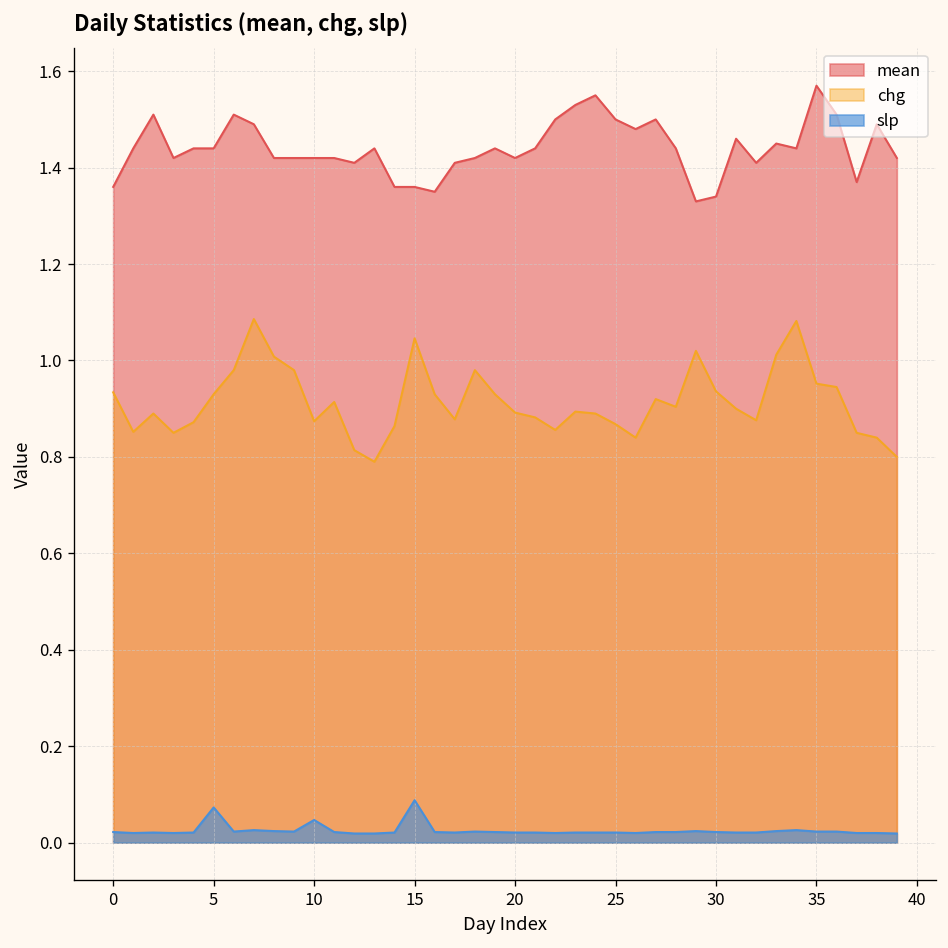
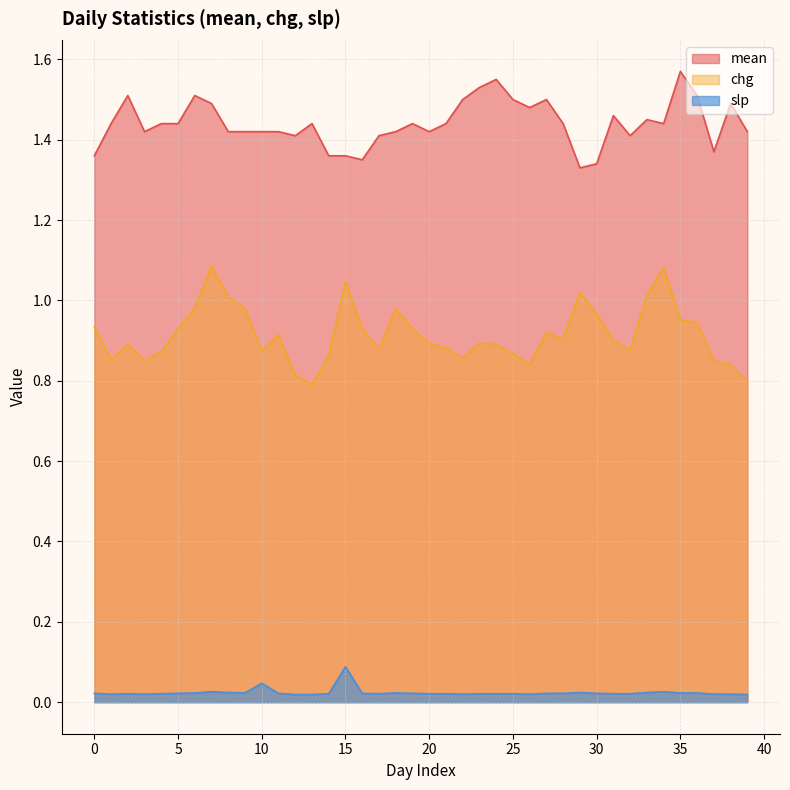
  {
    "mean": {
      "0": 1.36,
      "5": 1.44,
      "10": 1.42,
      "15": 1.36,
      "20": 1.42,
      "25": 1.50,
      "30": 1.34,
      "35": 1.57
    },
    "chg": {
      "0": 0.93,
      "5": 0.93,
      "10": 0.87,
      "15": 1.05,
      "20": 0.89,
      "25": 0.87,
-     "30": 0.94,
+     "30": 0.97,
      "35": 0.95
    },
    "slp": {
      "0": 0.02,
-     "5": 0.07,
+     "5": 0.02,
      "10": 0.05,
      "15": 0.09,
      "20": 0.02,
      "25": 0.02,
      "30": 0.02,
      "35": 0.02
    }
  }
